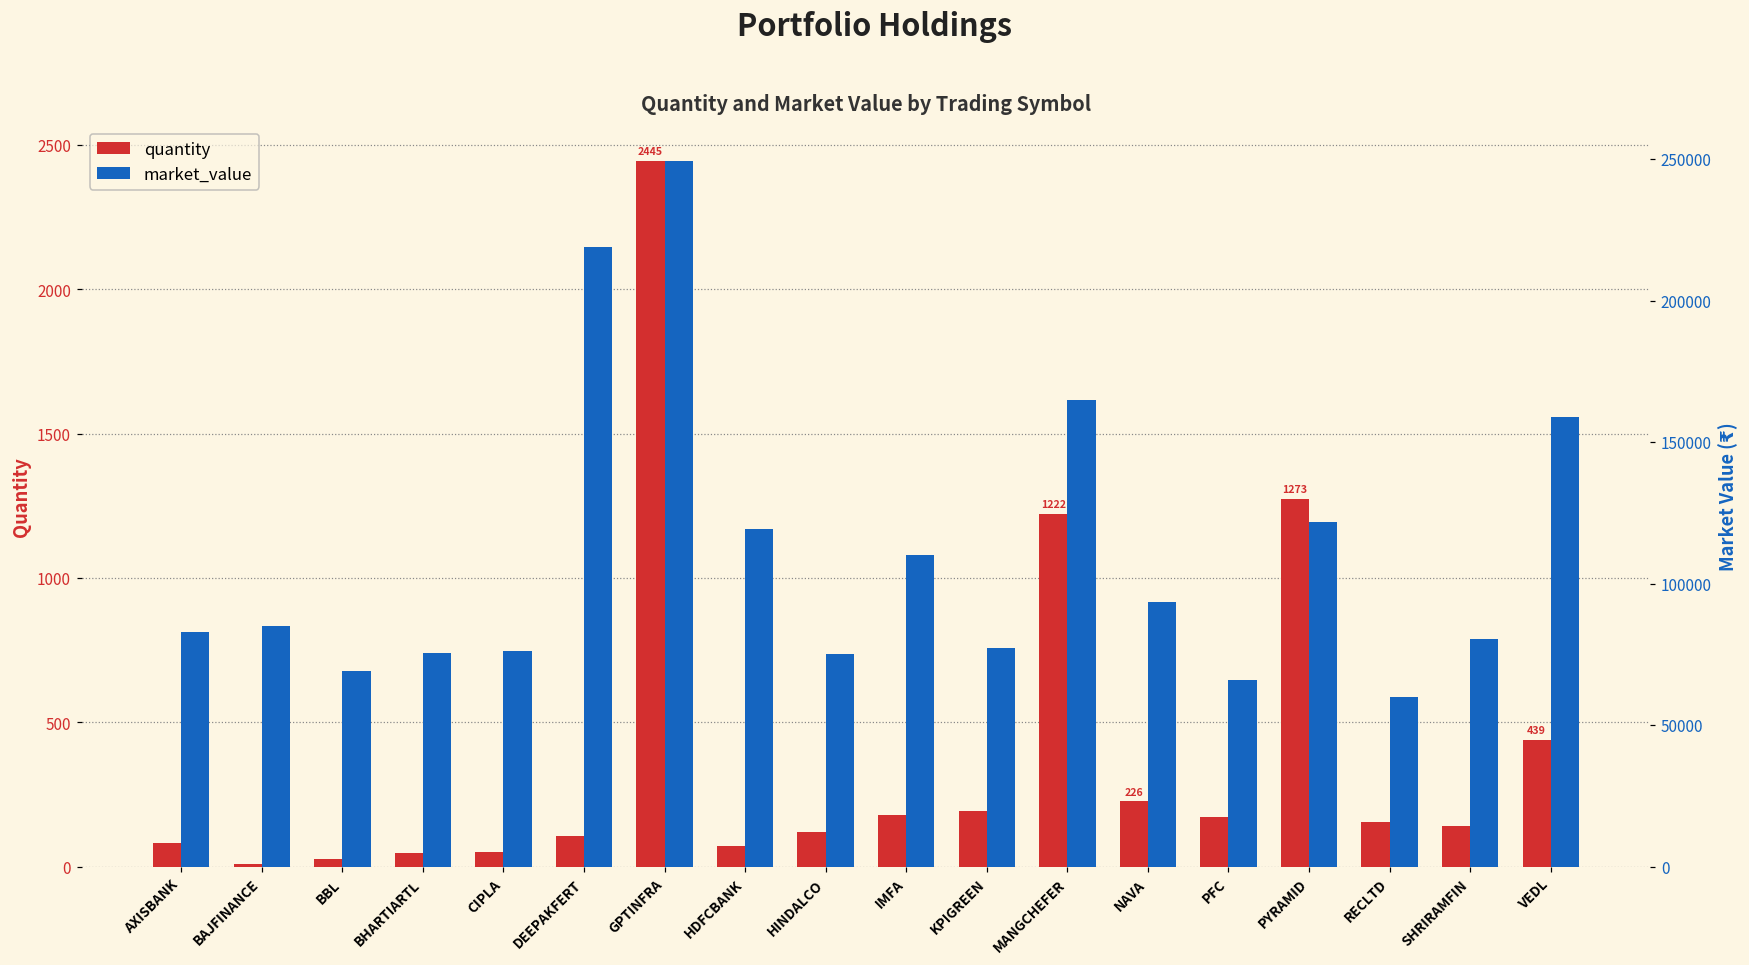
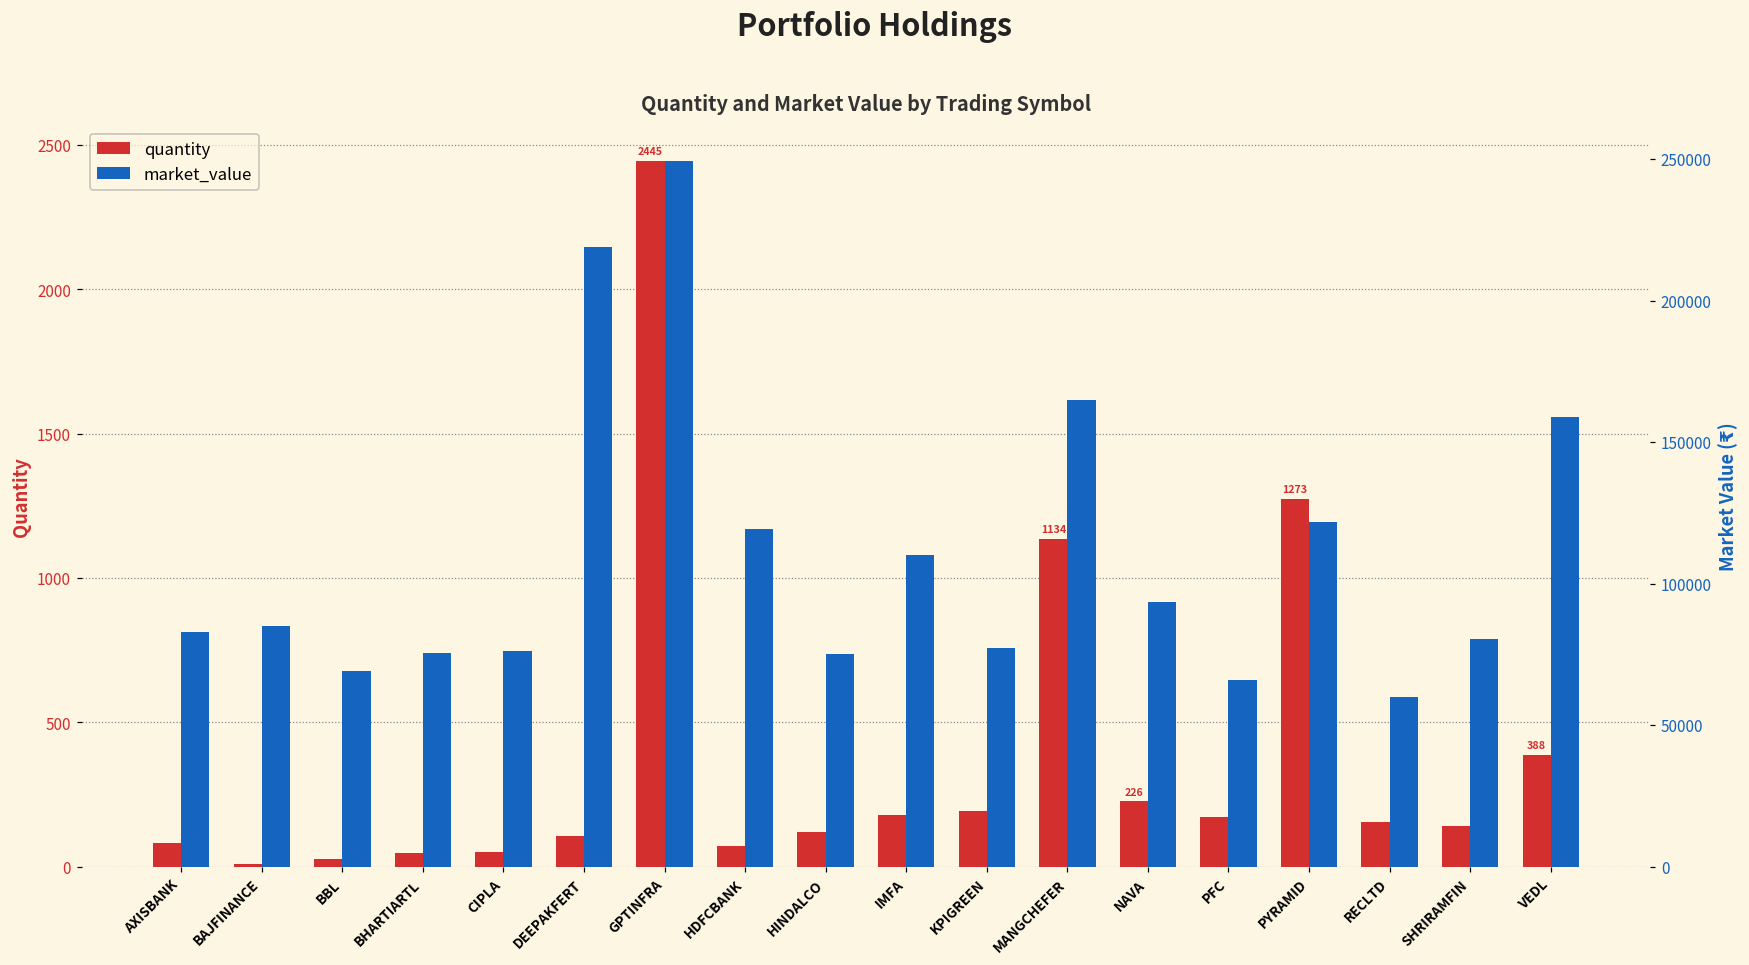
  {
    "quantity": {
      "GPTINFRA": 2445,
-     "MANGCHEFER": 1222,
+     "MANGCHEFER": 1134,
      "NAVA": 226,
      "PYRAMID": 1273,
-     "VEDL": 439
+     "VEDL": 388
    }
  }
